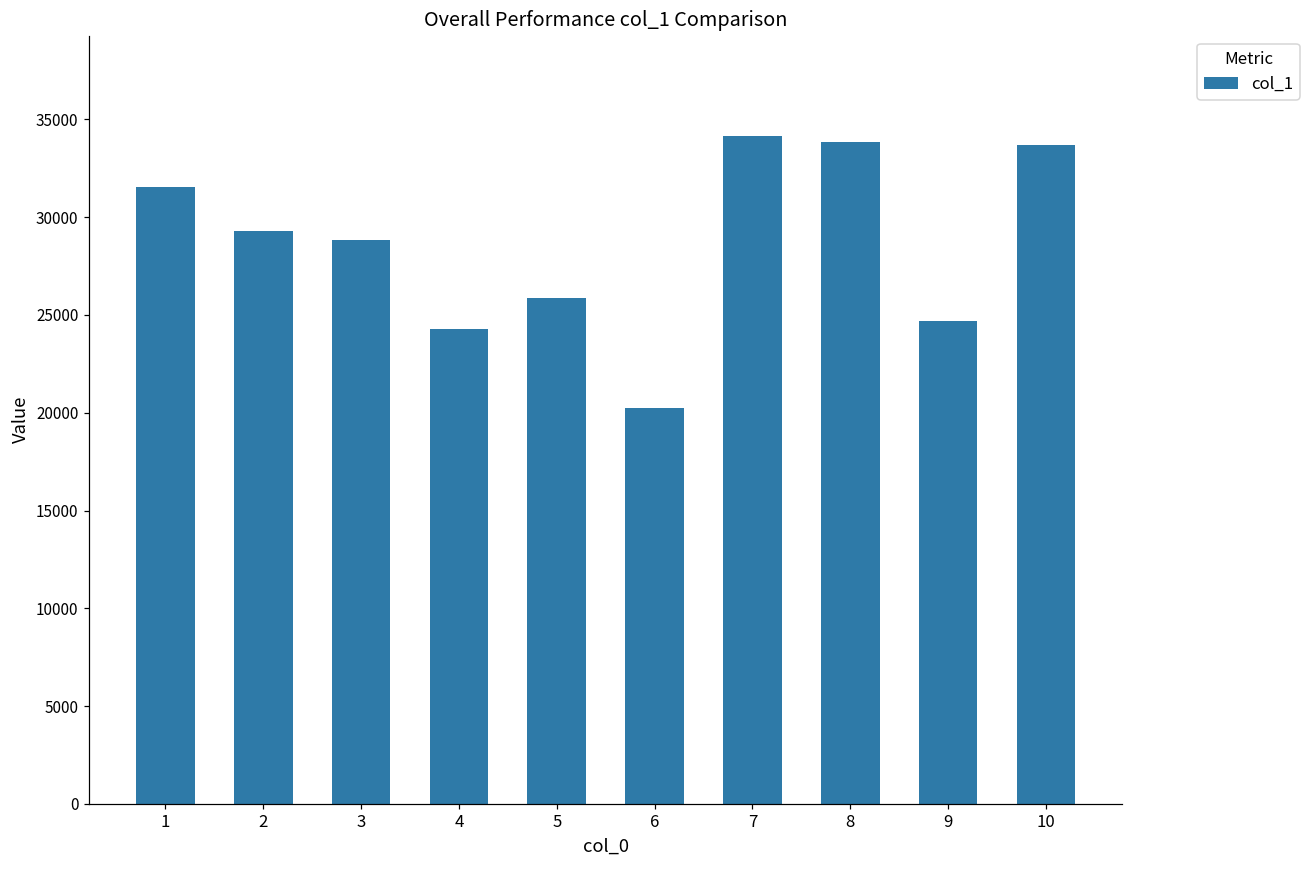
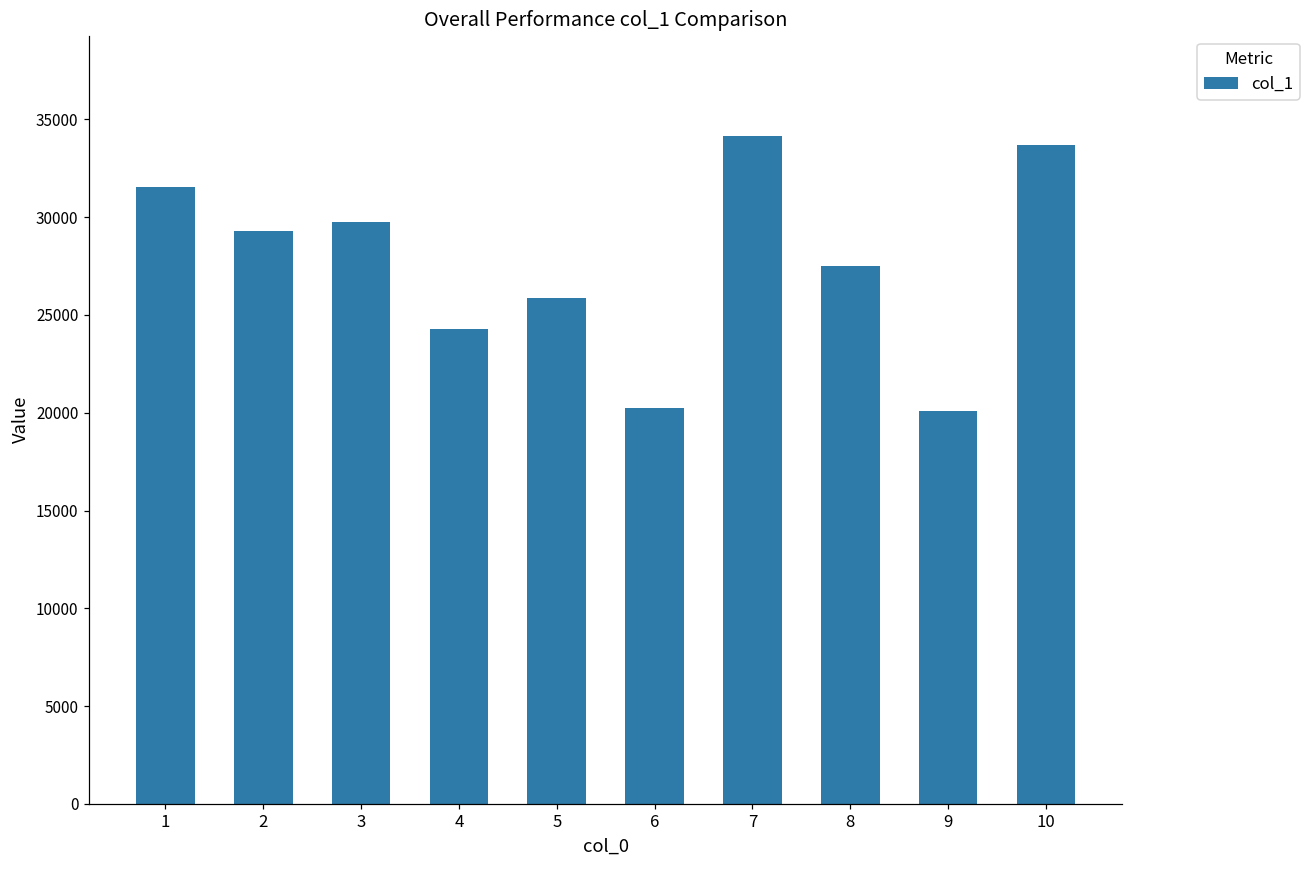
  {
    "1": 31600,
    "2": 29300,
-   "3": 28800,
+   "3": 29800,
    "4": 24300,
    "5": 25900,
    "6": 20200,
    "7": 34200,
-   "8": 33900,
-   "9": 24700,
+   "8": 27500,
+   "9": 20100,
    "10": 33700
  }
